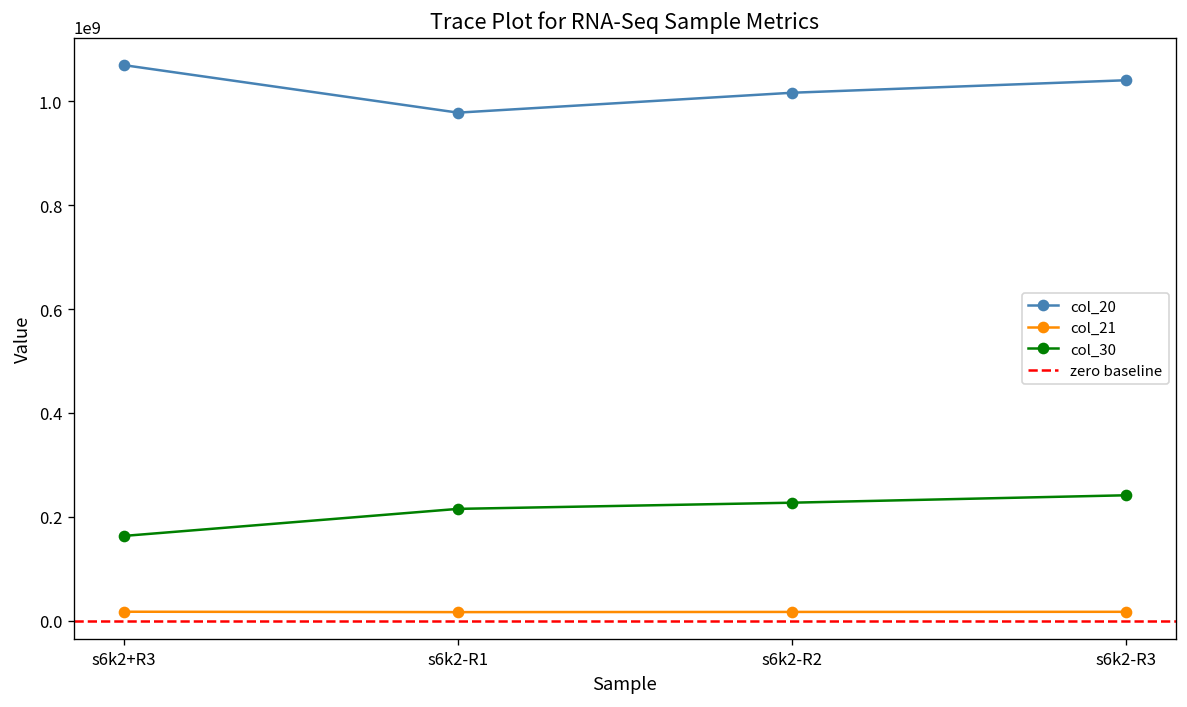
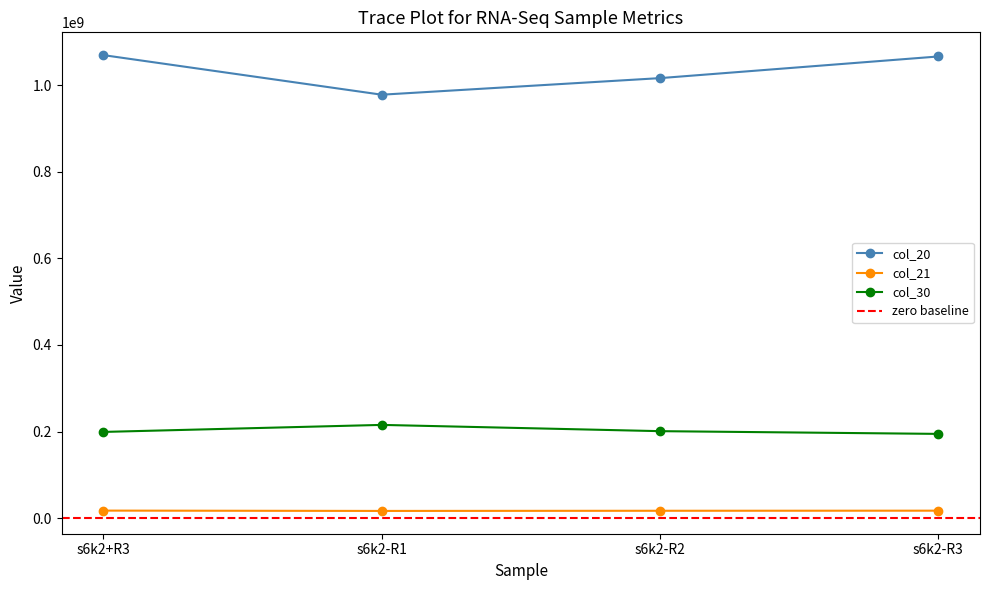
  {
    "col_20": {
      "s6k2+R3": 1070000000,
      "s6k2-R1": 980000000,
      "s6k2-R2": 1020000000,
-     "s6k2-R3": 1040000000
+     "s6k2-R3": 1070000000
    },
    "col_21": {
      "s6k2+R3": 20000000,
      "s6k2-R1": 20000000,
      "s6k2-R2": 20000000,
      "s6k2-R3": 20000000
    },
    "col_30": {
-     "s6k2+R3": 160000000,
+     "s6k2+R3": 200000000,
      "s6k2-R1": 220000000,
-     "s6k2-R2": 230000000,
-     "s6k2-R3": 240000000
+     "s6k2-R2": 200000000,
+     "s6k2-R3": 190000000
    }
  }
